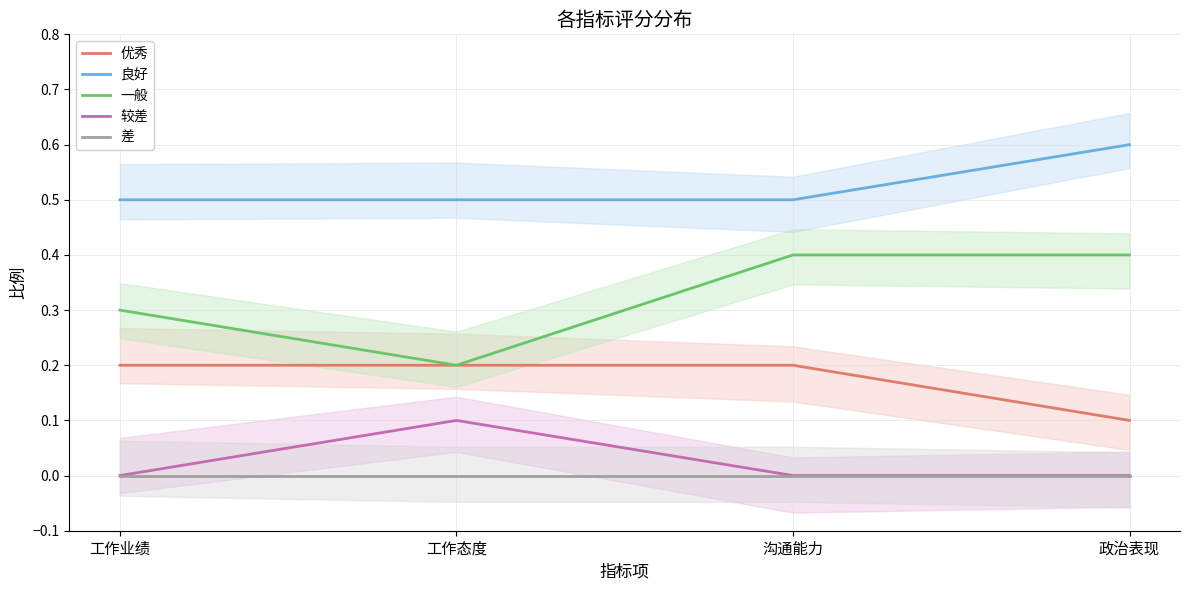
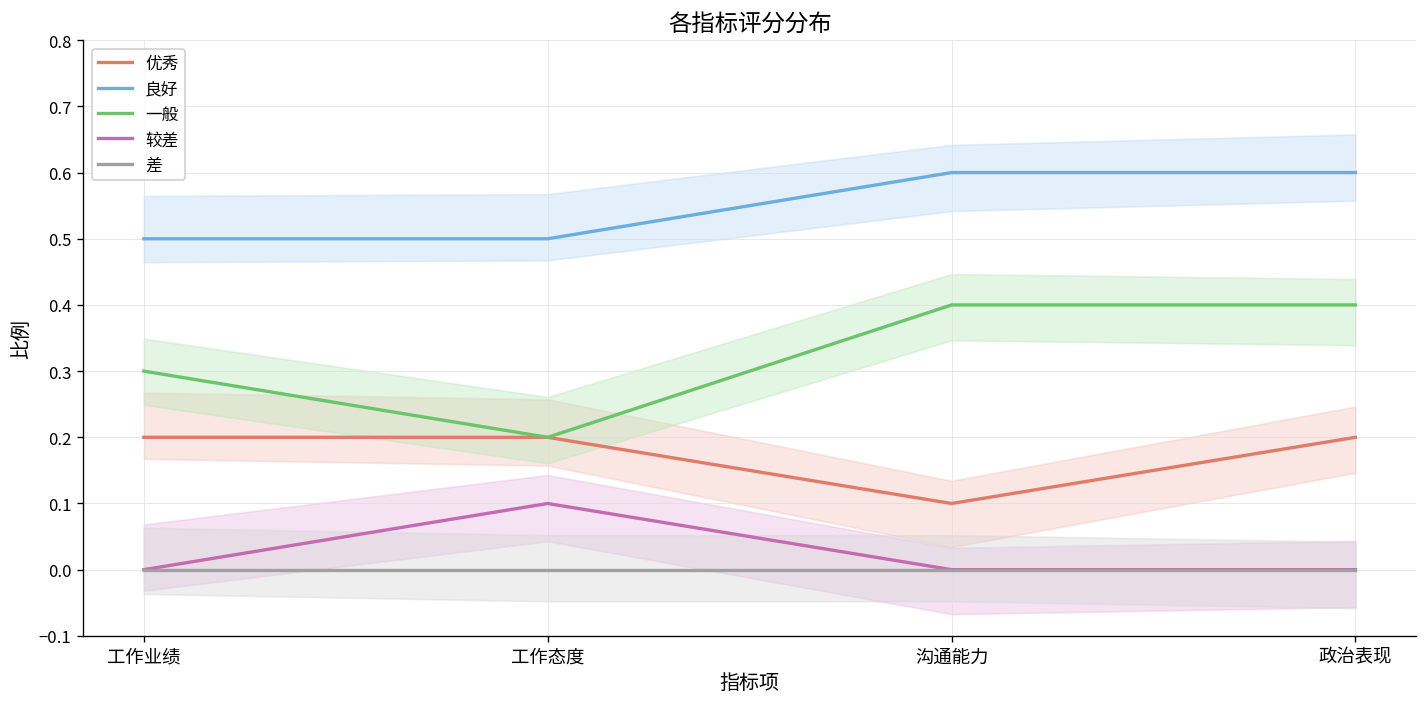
  {
    "优秀": {
      "工作业绩": 0.2,
-     "沟通能力": 0.2,
-     "政治表现": 0.1
+     "沟通能力": 0.1,
+     "政治表现": 0.2
    },
    "良好": {
      "工作业绩": 0.5,
      "工作态度": 0.5,
-     "沟通能力": 0.5,
+     "沟通能力": 0.6,
      "政治表现": 0.6
    },
    "一般": {
      "工作业绩": 0.3,
      "沟通能力": 0.4,
      "政治表现": 0.4
    },
    "较差": {
      "工作态度": 0.1
    },
    "差": {
      "工作态度": 0.0
    }
  }
